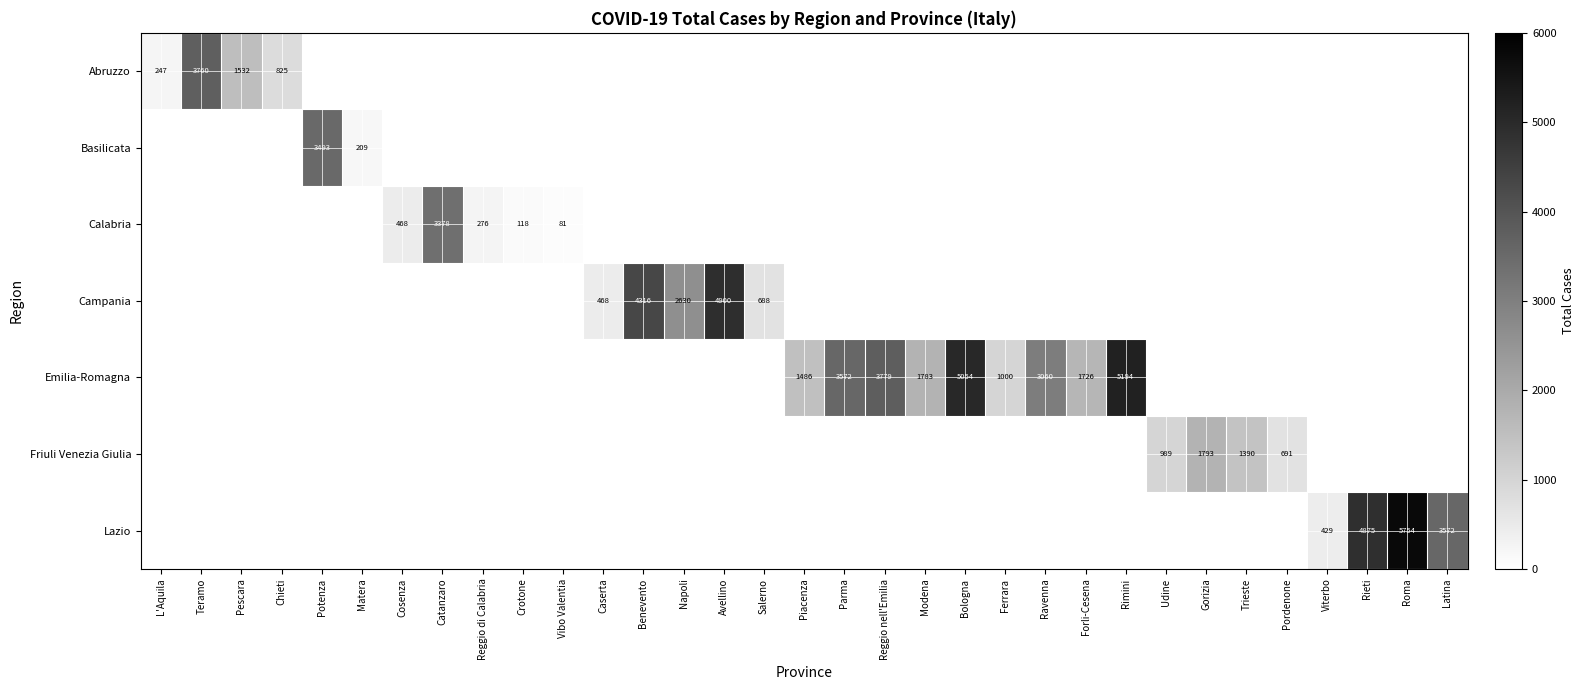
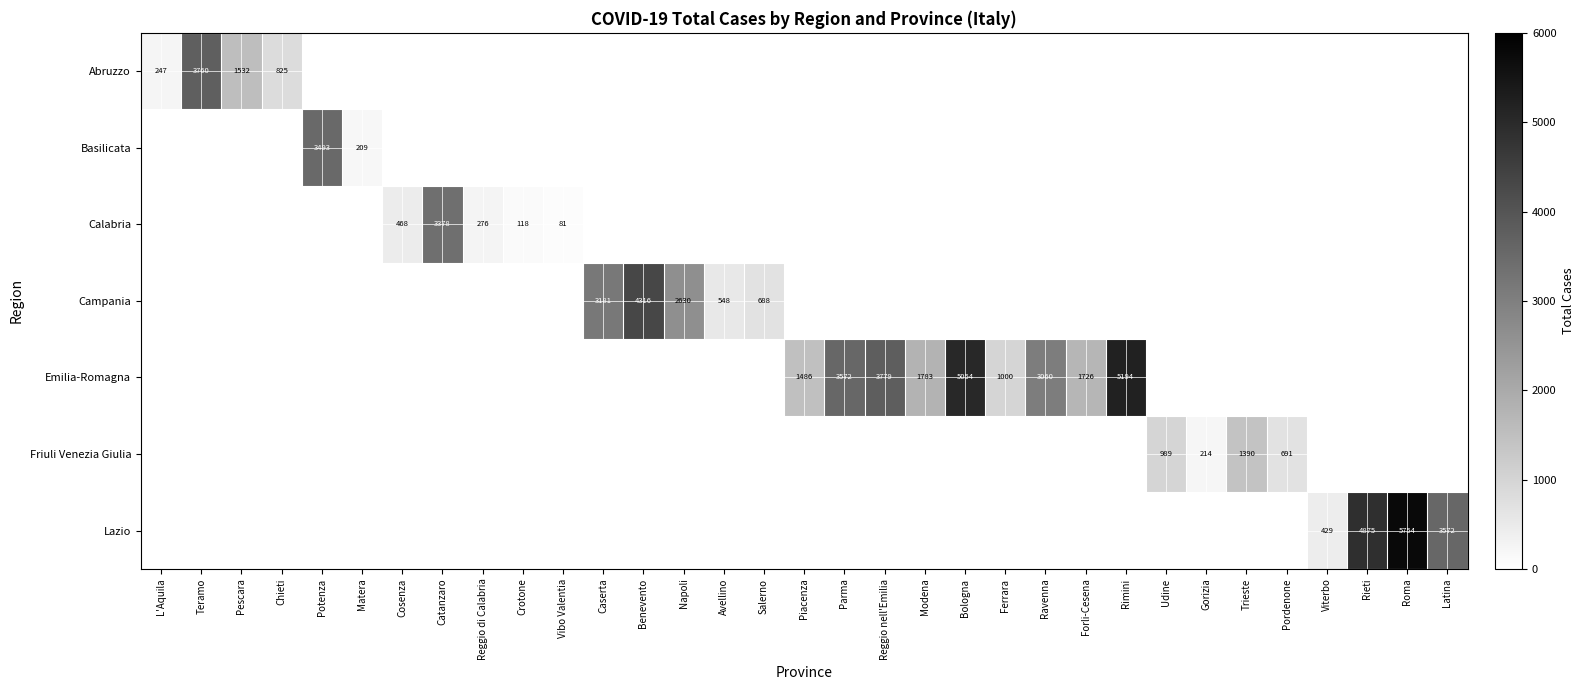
  {
    "Abruzzo": {
      "L'Aquila": 247,
      "Teramo": 3760,
      "Pescara": 1532,
      "Chieti": 825
    },
    "Basilicata": {
      "Potenza": 3493,
      "Matera": 209
    },
    "Calabria": {
      "Cosenza": 468,
      "Catanzaro": 3378,
      "Reggio di Calabria": 276,
      "Crotone": 118,
      "Vibo Valentia": 81
    },
    "Campania": {
-     "Caserta": 468,
+     "Caserta": 3181,
      "Benevento": 4316,
      "Napoli": 2630,
-     "Avellino": 4900,
+     "Avellino": 548,
      "Salerno": 688
    },
    "Emilia-Romagna": {
      "Piacenza": 1486,
      "Parma": 3572,
      "Reggio nell'Emilia": 3779,
      "Modena": 1783,
      "Bologna": 5054,
      "Ferrara": 1000,
      "Ravenna": 3060,
      "Forli-Cesena": 1726,
      "Rimini": 5194
    },
    "Friuli Venezia Giulia": {
      "Udine": 989,
-     "Gorizia": 1793,
+     "Gorizia": 214,
      "Trieste": 1390,
      "Pordenone": 691
    },
    "Lazio": {
      "Viterbo": 429,
      "Rieti": 4875,
      "Roma": 5754,
      "Latina": 3572
    }
  }
